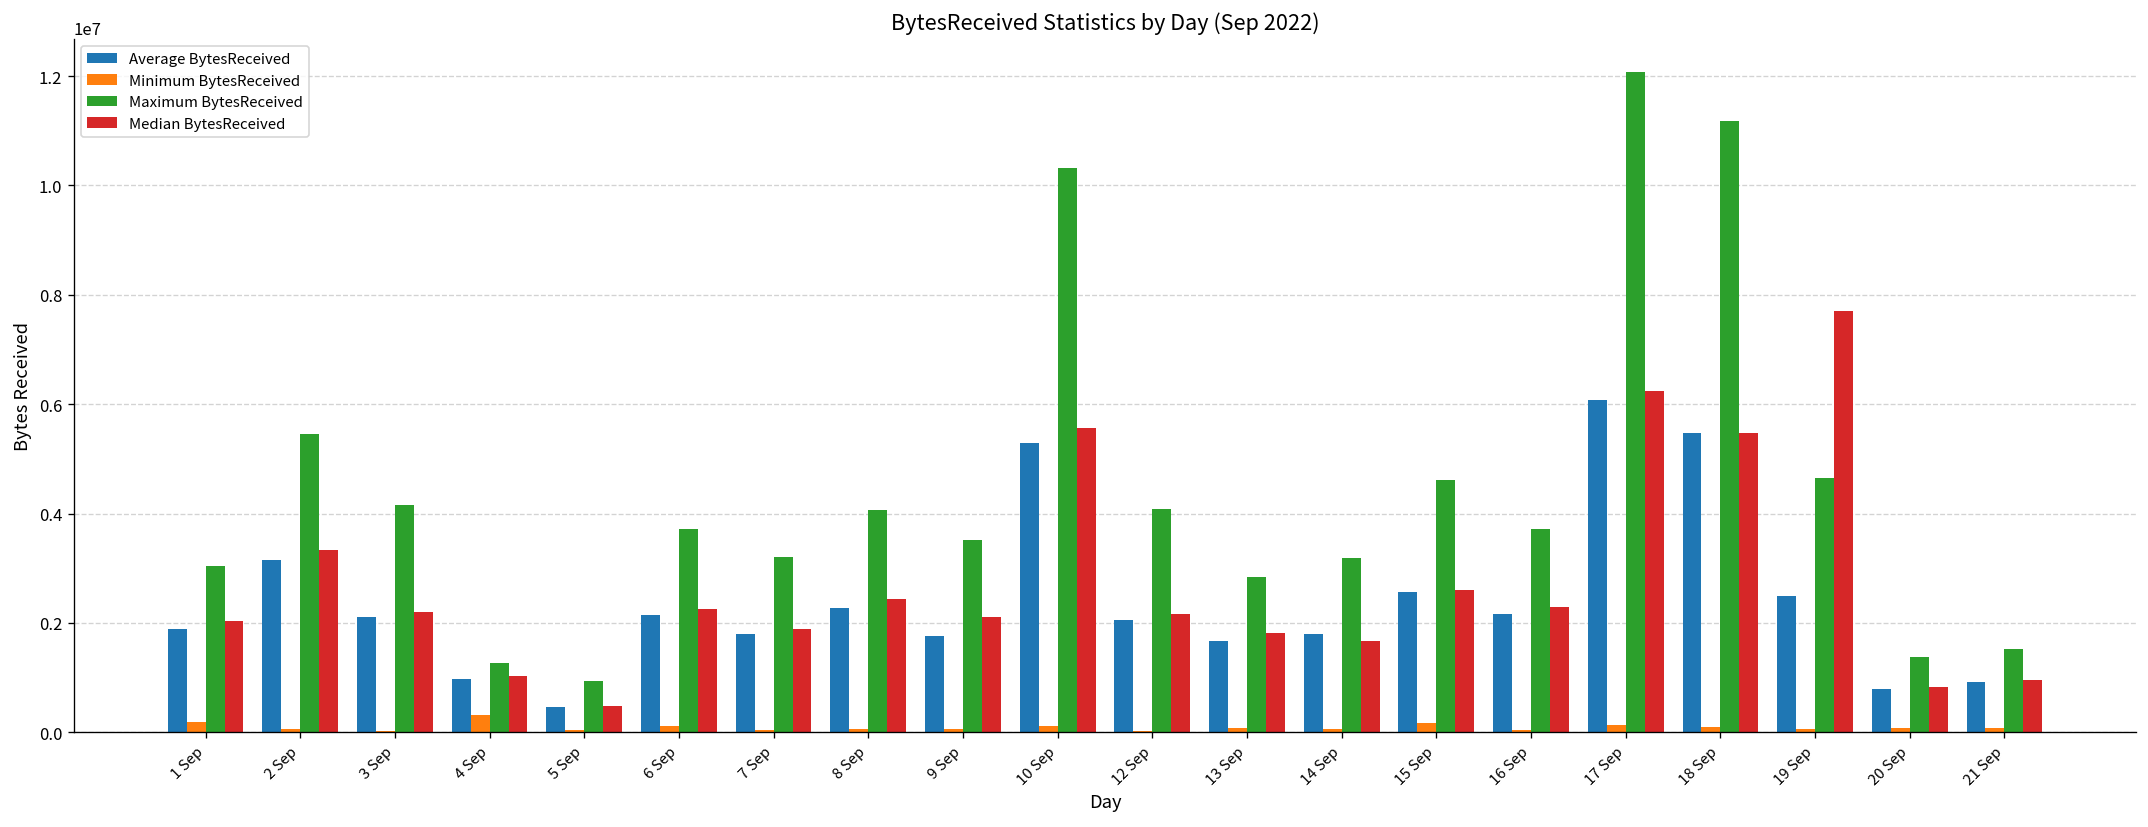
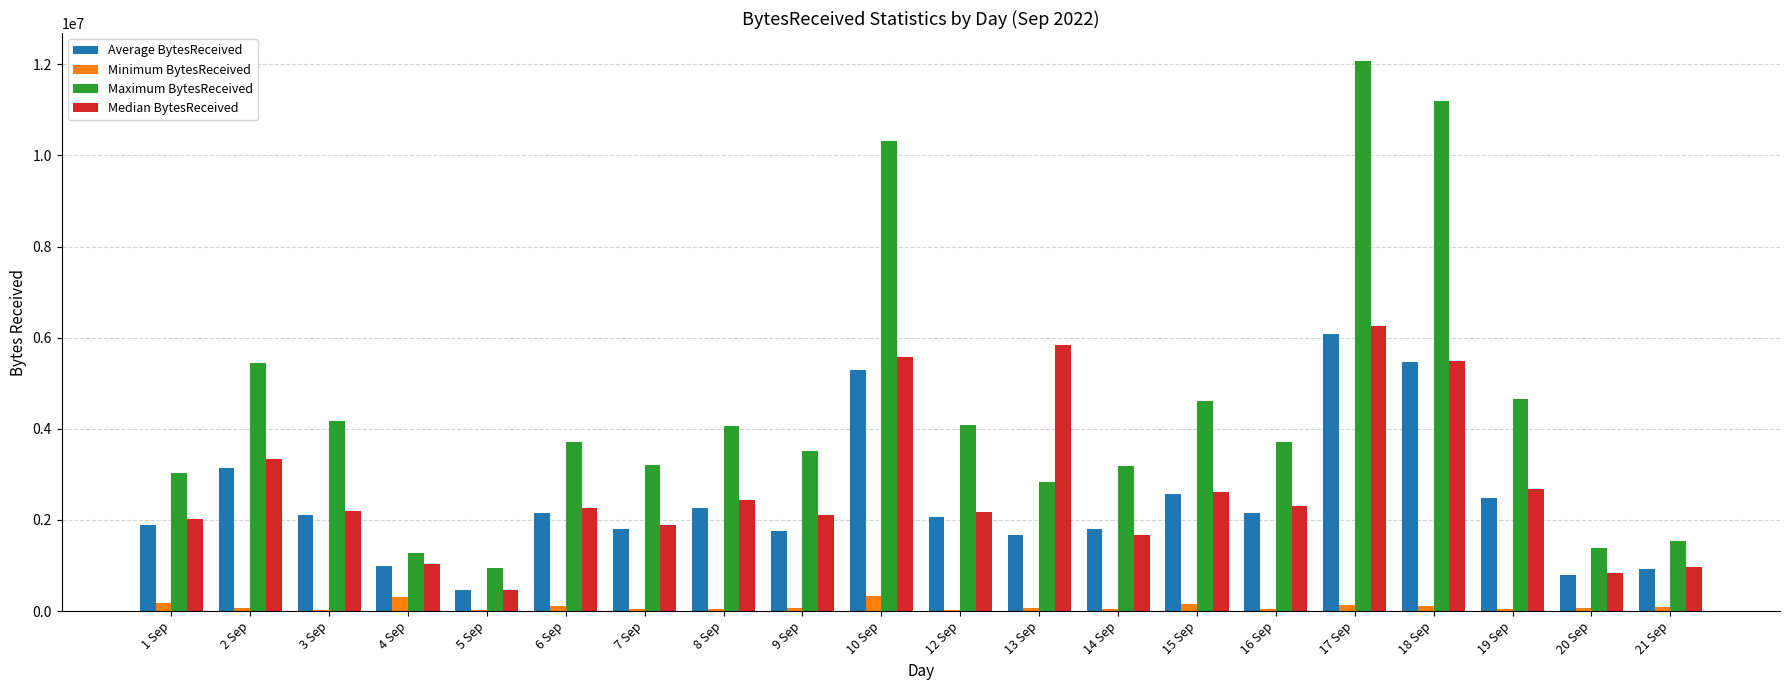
  {
    "Average BytesReceived": {
      "1 Sep": 1900000,
      "2 Sep": 3100000,
      "3 Sep": 2100000,
      "4 Sep": 1000000,
      "5 Sep": 500000,
      "6 Sep": 2100000,
      "7 Sep": 1800000,
      "8 Sep": 2300000,
      "9 Sep": 1800000,
      "10 Sep": 5300000,
      "12 Sep": 2100000,
      "13 Sep": 1700000,
      "14 Sep": 1800000,
      "15 Sep": 2600000,
      "16 Sep": 2200000,
      "17 Sep": 6100000,
      "18 Sep": 5500000,
      "19 Sep": 2500000,
      "20 Sep": 800000,
      "21 Sep": 900000
    },
    "Minimum BytesReceived": {
      "1 Sep": 200000,
      "2 Sep": 100000,
      "4 Sep": 300000,
      "6 Sep": 100000,
      "8 Sep": 100000,
      "9 Sep": 100000,
-     "10 Sep": 100000,
+     "10 Sep": 300000,
      "13 Sep": 100000,
      "14 Sep": 100000,
      "15 Sep": 200000,
      "17 Sep": 100000,
      "18 Sep": 100000,
      "19 Sep": 100000,
      "20 Sep": 100000,
      "21 Sep": 100000
    },
    "Maximum BytesReceived": {
      "1 Sep": 3000000,
      "2 Sep": 5400000,
      "3 Sep": 4200000,
      "4 Sep": 1300000,
      "5 Sep": 900000,
      "6 Sep": 3700000,
      "7 Sep": 3200000,
      "8 Sep": 4100000,
      "9 Sep": 3500000,
      "10 Sep": 10300000,
      "12 Sep": 4100000,
      "13 Sep": 2800000,
      "14 Sep": 3200000,
      "15 Sep": 4600000,
      "16 Sep": 3700000,
      "17 Sep": 12100000,
      "18 Sep": 11200000,
      "19 Sep": 4700000,
      "20 Sep": 1400000,
      "21 Sep": 1500000
    },
    "Median BytesReceived": {
      "1 Sep": 2000000,
      "2 Sep": 3300000,
      "3 Sep": 2200000,
      "4 Sep": 1000000,
      "5 Sep": 500000,
      "6 Sep": 2300000,
      "7 Sep": 1900000,
      "8 Sep": 2400000,
      "9 Sep": 2100000,
      "10 Sep": 5600000,
      "12 Sep": 2200000,
-     "13 Sep": 1800000,
+     "13 Sep": 5800000,
      "14 Sep": 1700000,
      "15 Sep": 2600000,
      "16 Sep": 2300000,
      "17 Sep": 6200000,
      "18 Sep": 5500000,
-     "19 Sep": 7700000,
+     "19 Sep": 2700000,
      "20 Sep": 800000,
      "21 Sep": 1000000
    }
  }
